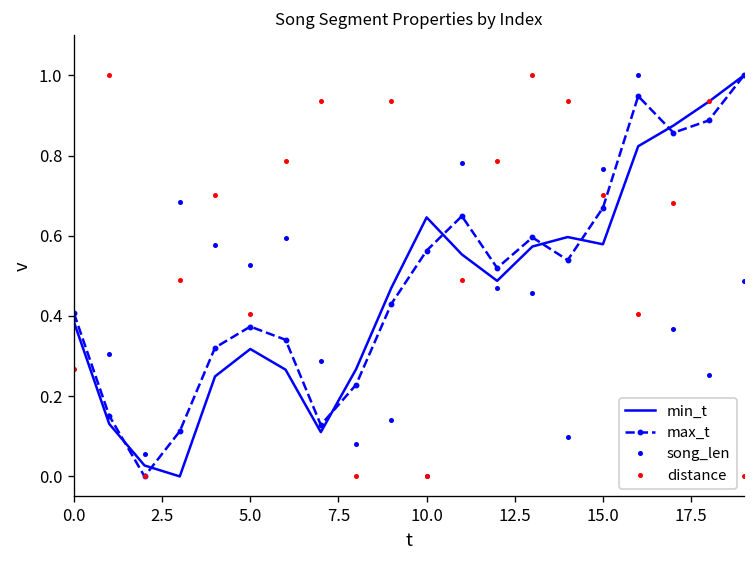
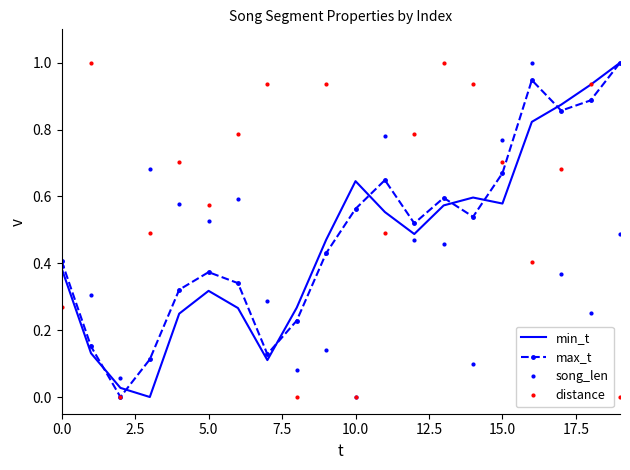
  {
    "distance": {
      "0.0": 0.27,
-     "5.0": 0.40,
+     "5.0": 0.57,
      "15.0": 0.70
    }
  }
